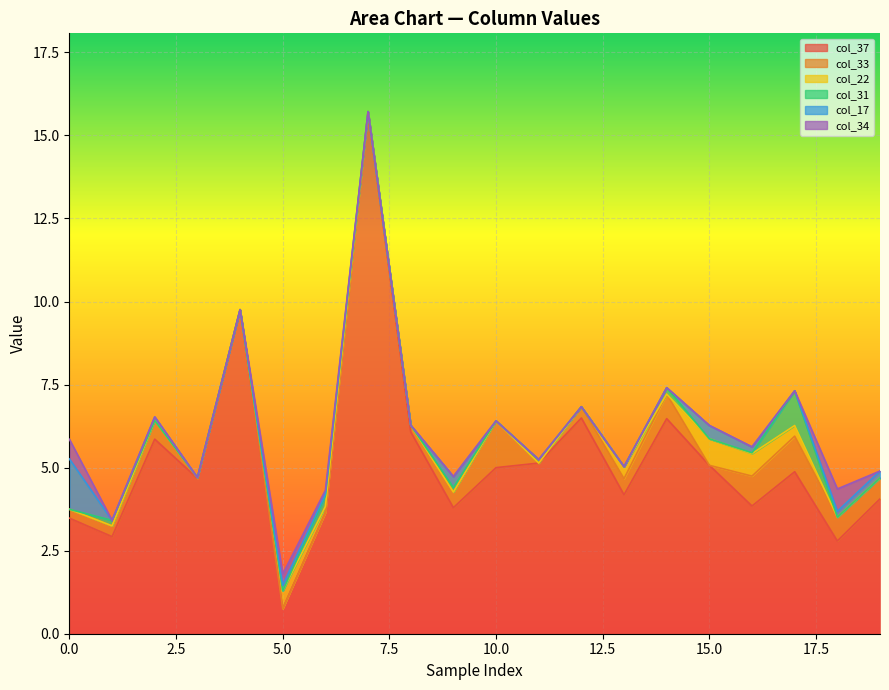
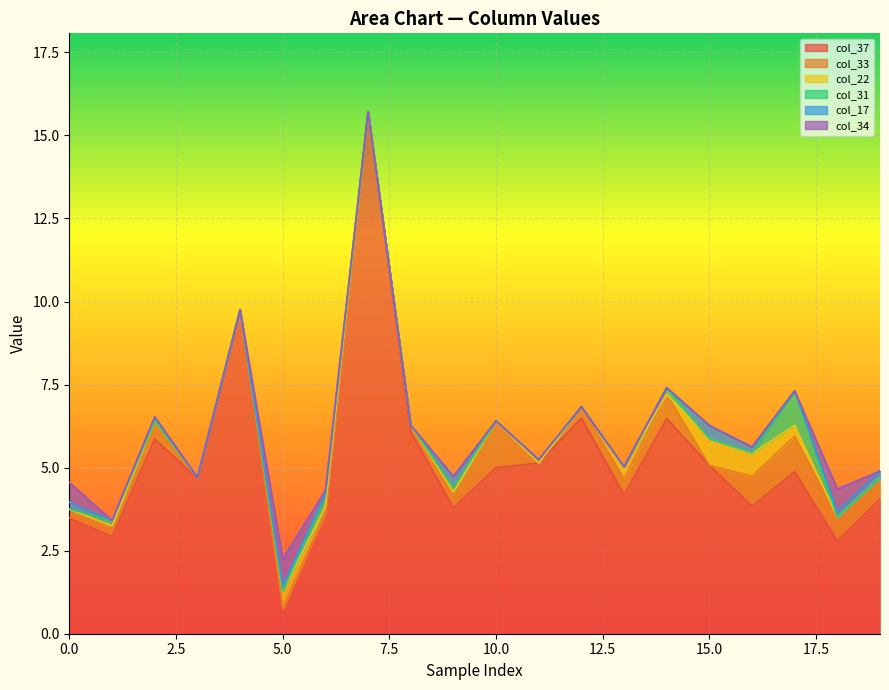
  {
    "col_17": {
-     "0.0": 1.5,
+     "0.0": 0.2,
      "5.0": 0.2
    },
    "col_34": {
      "0.0": 0.6,
-     "5.0": 0.3
+     "5.0": 0.8
    }
  }
